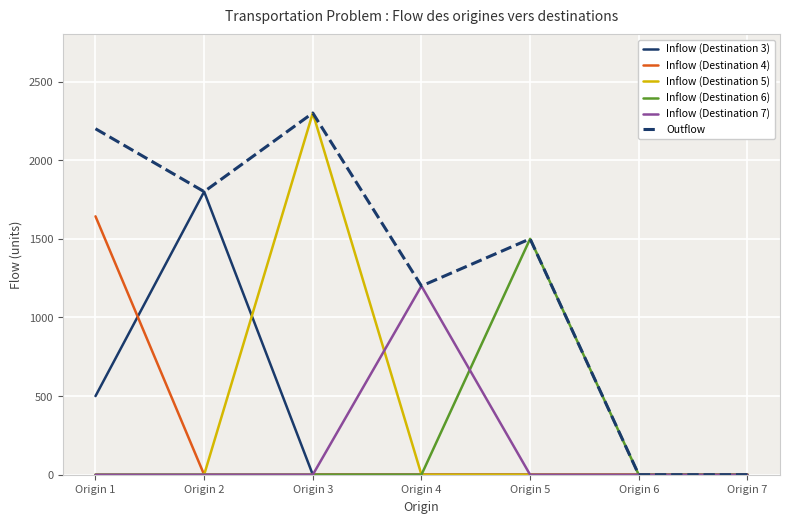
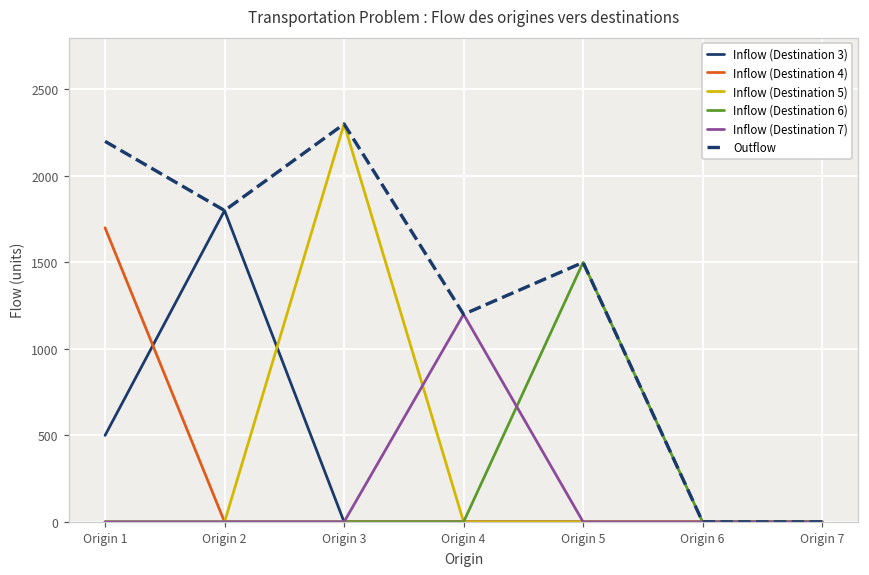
  {
    "Inflow (Destination 4)": {
-     "Origin 1": 1640
+     "Origin 1": 1700
    }
  }
